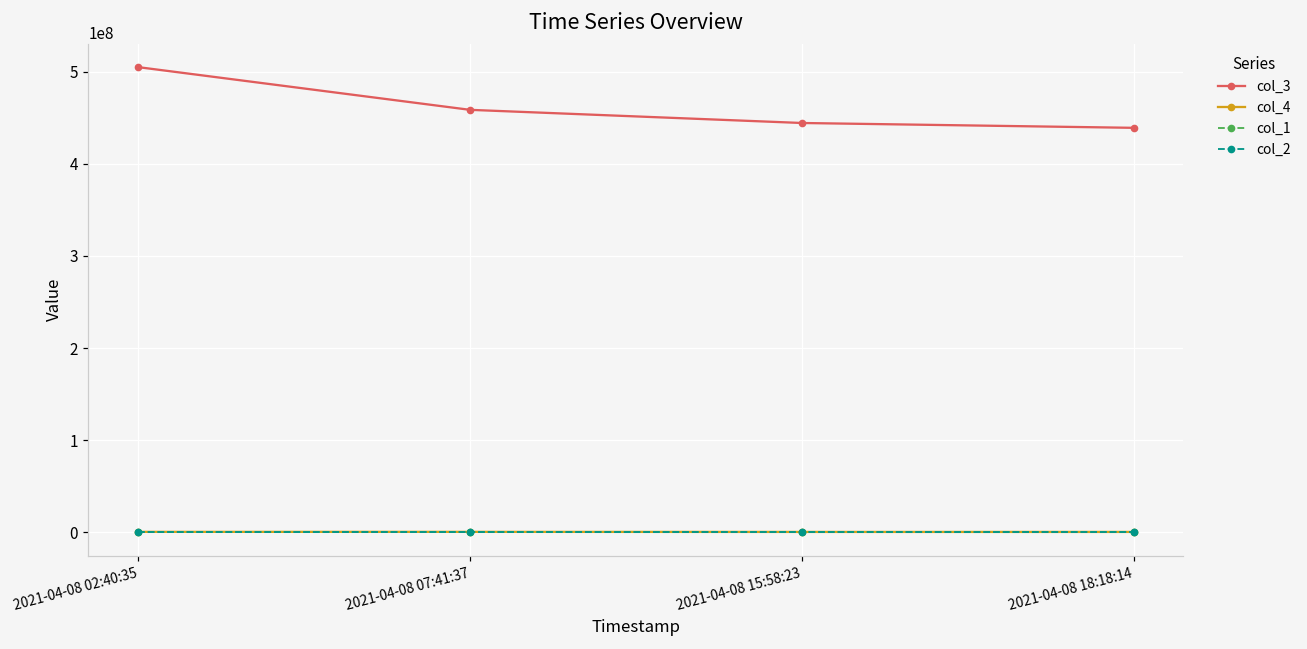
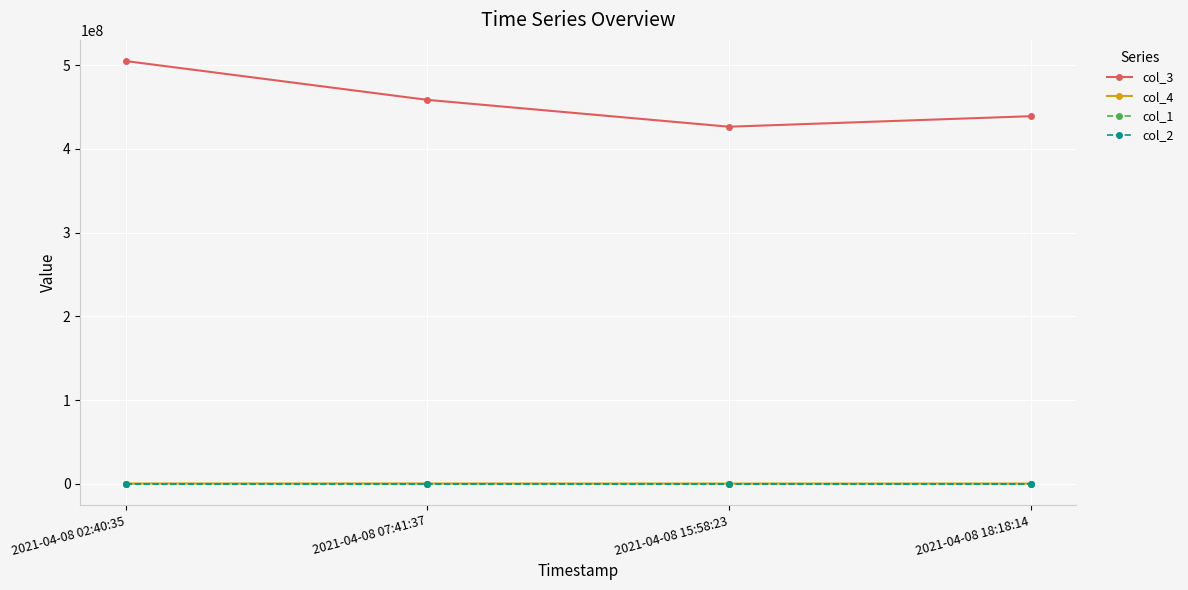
  {
    "col_3": {
      "2021-04-08 02:40:35": 500000000,
      "2021-04-08 07:41:37": 460000000,
-     "2021-04-08 15:58:23": 440000000,
+     "2021-04-08 15:58:23": 430000000,
      "2021-04-08 18:18:14": 440000000
    },
    "col_2": {
      "2021-04-08 02:40:35": 0,
      "2021-04-08 07:41:37": 0,
      "2021-04-08 15:58:23": 0,
      "2021-04-08 18:18:14": 0
    }
  }
